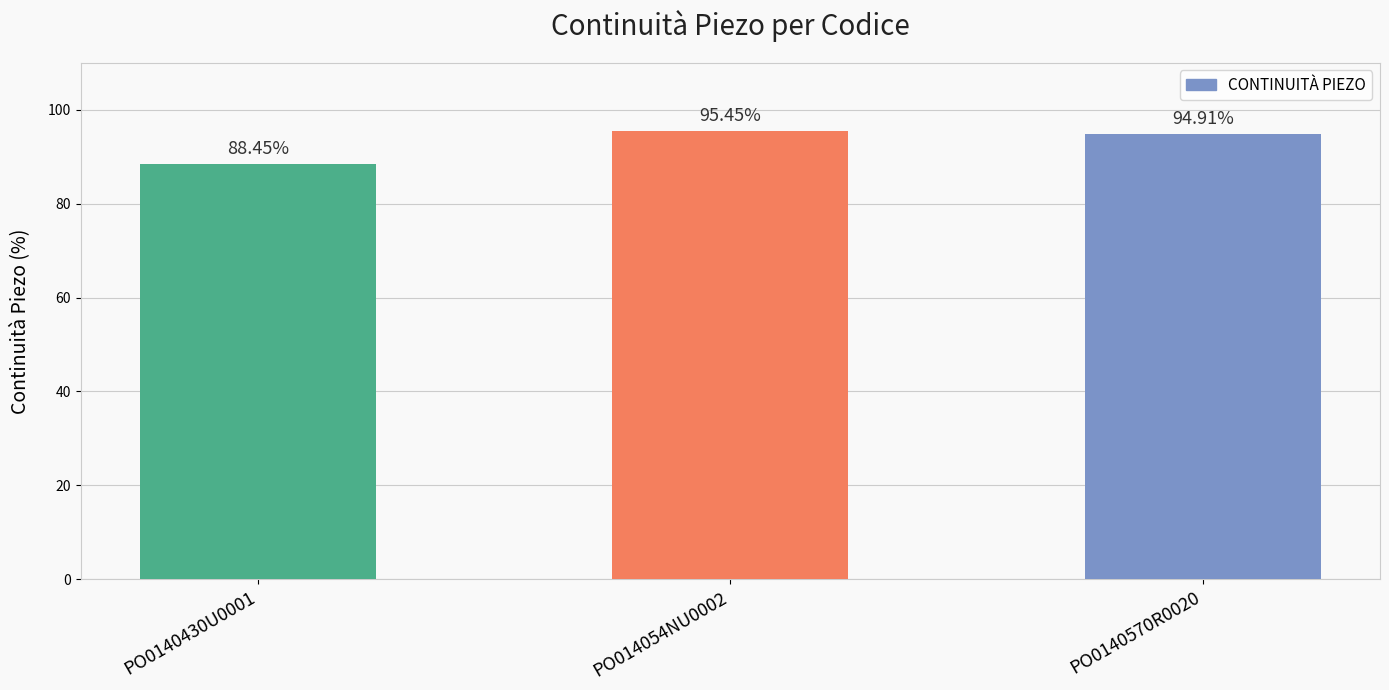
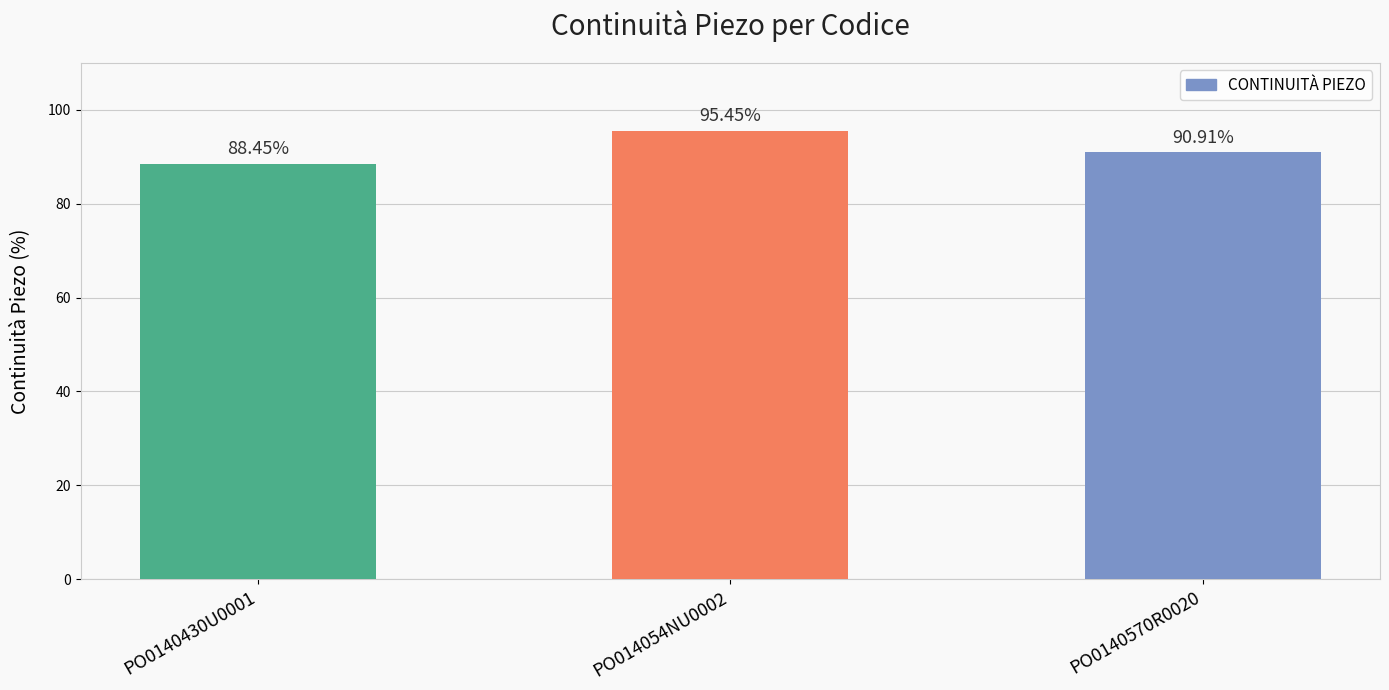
  {
    "PO0140430U0001": "88.45%",
    "PO014054NU0002": "95.45%",
-   "PO0140570R0020": "94.91%"
+   "PO0140570R0020": "90.91%"
  }
